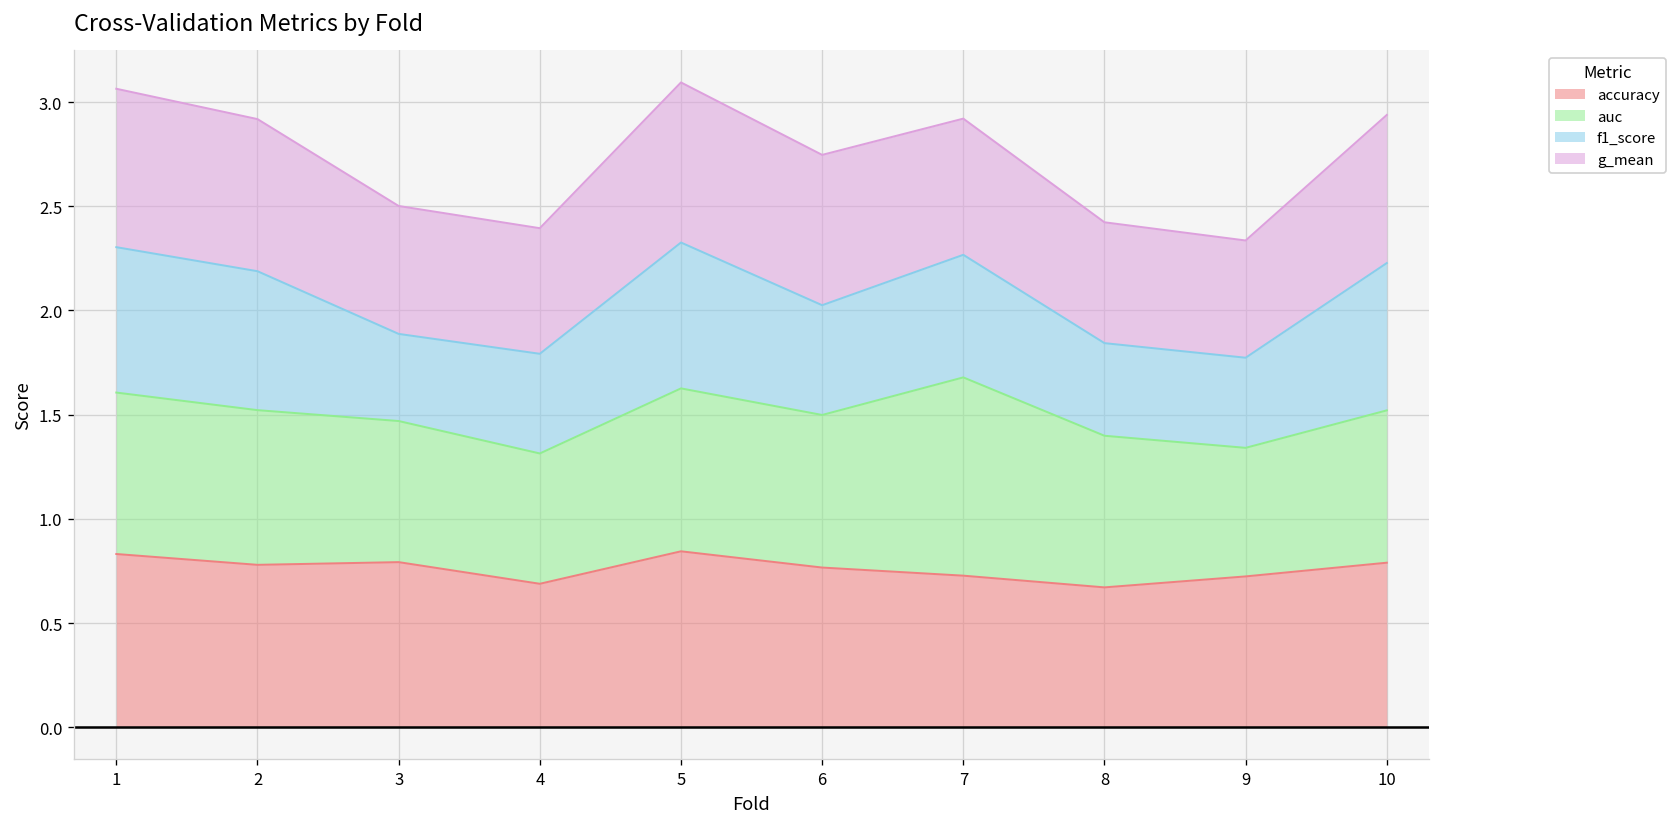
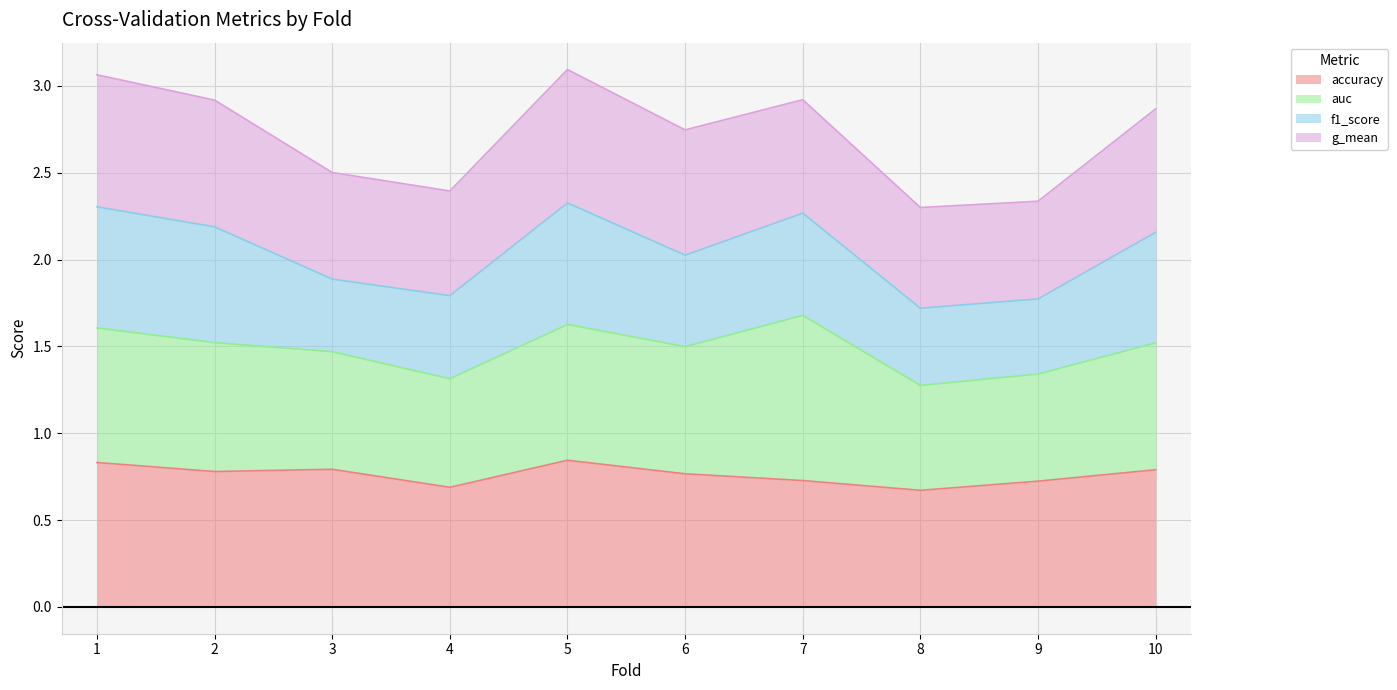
  {
    "accuracy": {
      "1": 0.83,
      "2": 0.78,
      "3": 0.79,
      "4": 0.69,
      "5": 0.84,
      "6": 0.77,
      "7": 0.73,
      "8": 0.67,
      "9": 0.72,
      "10": 0.79
    },
    "auc": {
      "1": 0.77,
      "2": 0.74,
      "3": 0.68,
      "4": 0.63,
      "5": 0.78,
      "6": 0.73,
      "7": 0.95,
-     "8": 0.73,
+     "8": 0.60,
      "9": 0.62,
      "10": 0.73
    },
    "f1_score": {
      "1": 0.70,
      "2": 0.67,
      "3": 0.42,
      "4": 0.48,
      "5": 0.70,
      "6": 0.53,
      "7": 0.59,
      "8": 0.44,
      "9": 0.43,
-     "10": 0.71
+     "10": 0.64
    },
    "g_mean": {
      "1": 0.76,
      "2": 0.73,
      "3": 0.61,
      "4": 0.60,
      "5": 0.77,
      "6": 0.72,
      "7": 0.65,
      "8": 0.58,
      "9": 0.56,
      "10": 0.71
    }
  }
